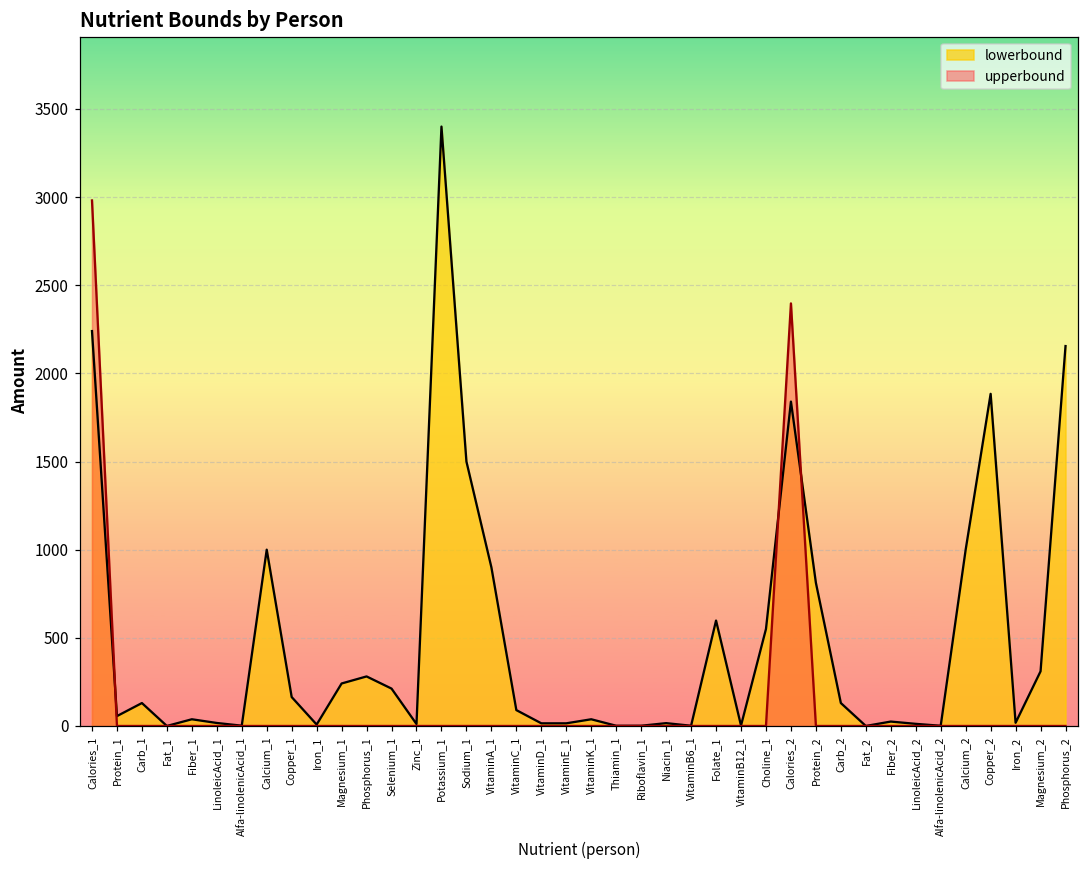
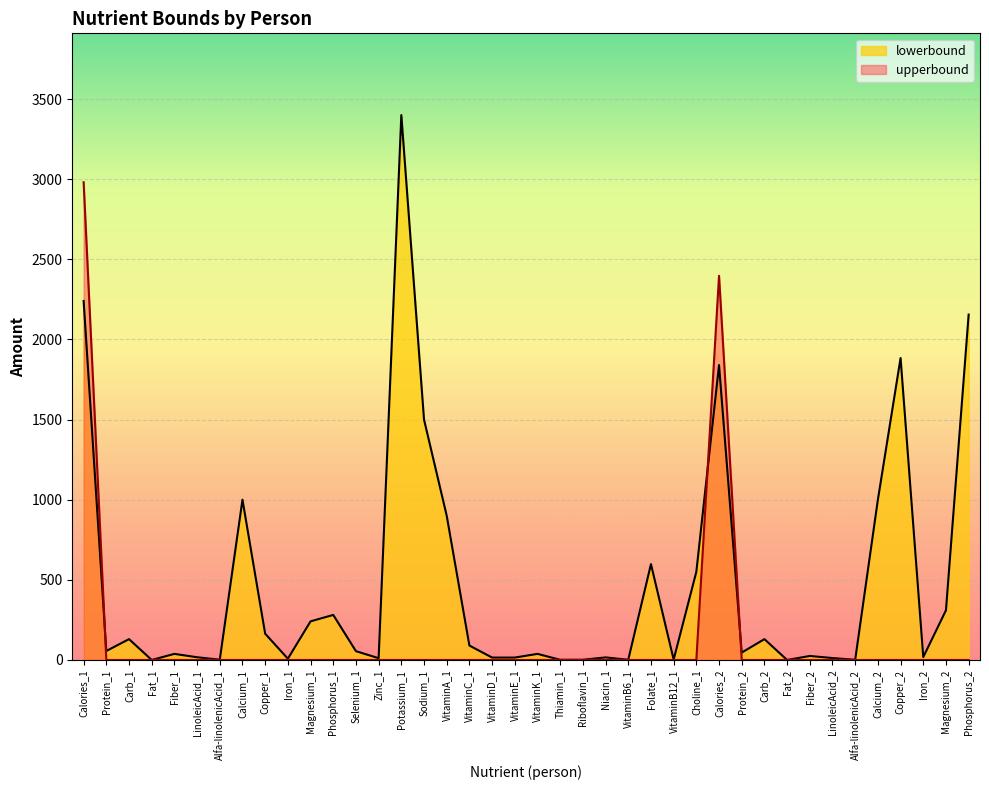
  {
    "lowerbound": {
      "Calories_1": 2240,
      "Protein_1": 60,
      "Carb_1": 130,
      "Fiber_1": 40,
      "LinoleicAcid_1": 20,
      "Calcium_1": 1000,
      "Copper_1": 160,
      "Magnesium_1": 240,
      "Phosphorus_1": 280,
-     "Selenium_1": 210,
+     "Selenium_1": 60,
      "Potassium_1": 3400,
      "Sodium_1": 1500,
      "VitaminA_1": 900,
      "VitaminC_1": 90,
      "VitaminK_1": 40,
      "Niacin_1": 20,
      "Folate_1": 600,
      "Choline_1": 550,
      "Calories_2": 1840,
-     "Protein_2": 810,
+     "Protein_2": 50,
      "Carb_2": 130,
      "Fiber_2": 30,
      "Calcium_2": 1000,
      "Copper_2": 1880,
      "Iron_2": 20,
      "Magnesium_2": 310,
      "Phosphorus_2": 2160
    },
    "upperbound": {
      "Calories_1": 2980,
      "Protein_1": 0,
      "Carb_1": 0,
      "Fiber_1": 0,
      "LinoleicAcid_1": 0,
      "Calcium_1": 0,
      "Copper_1": 0,
      "Magnesium_1": 0,
      "Phosphorus_1": 0,
      "Selenium_1": 0,
      "Potassium_1": 0,
      "Sodium_1": 0,
      "VitaminA_1": 0,
      "VitaminC_1": 0,
      "VitaminK_1": 0,
      "Niacin_1": 0,
      "Folate_1": 0,
      "Choline_1": 0,
      "Calories_2": 2400,
      "Protein_2": 0,
      "Carb_2": 0,
      "Fiber_2": 0,
      "Calcium_2": 0,
      "Copper_2": 0,
      "Iron_2": 0,
      "Magnesium_2": 0,
      "Phosphorus_2": 0
    }
  }
